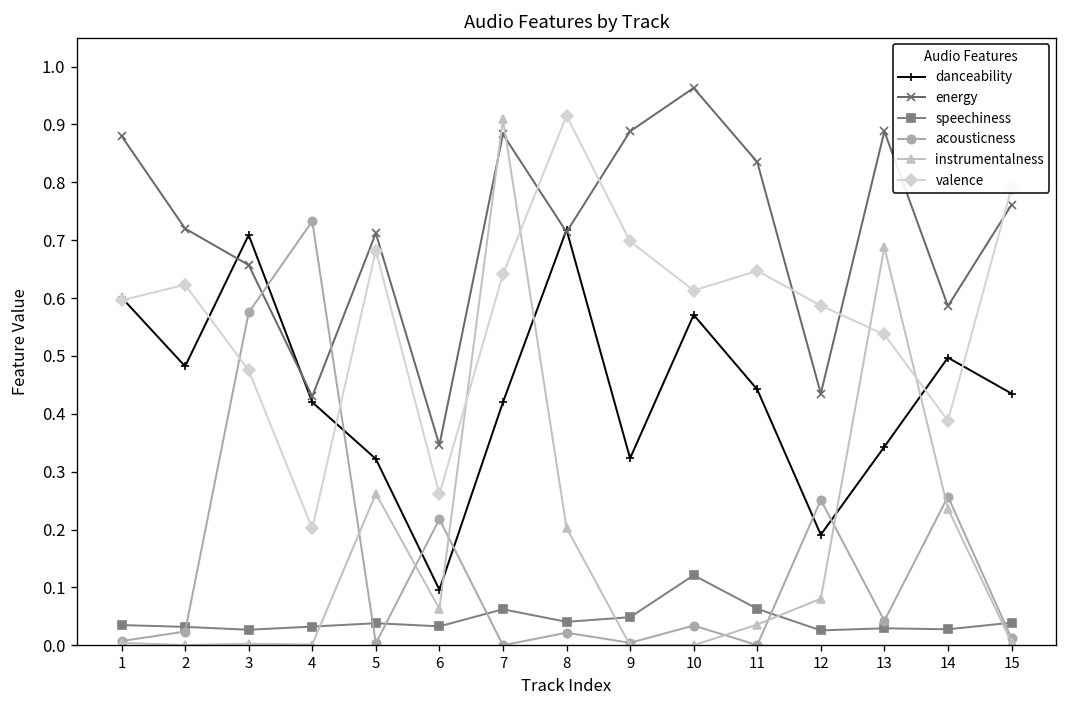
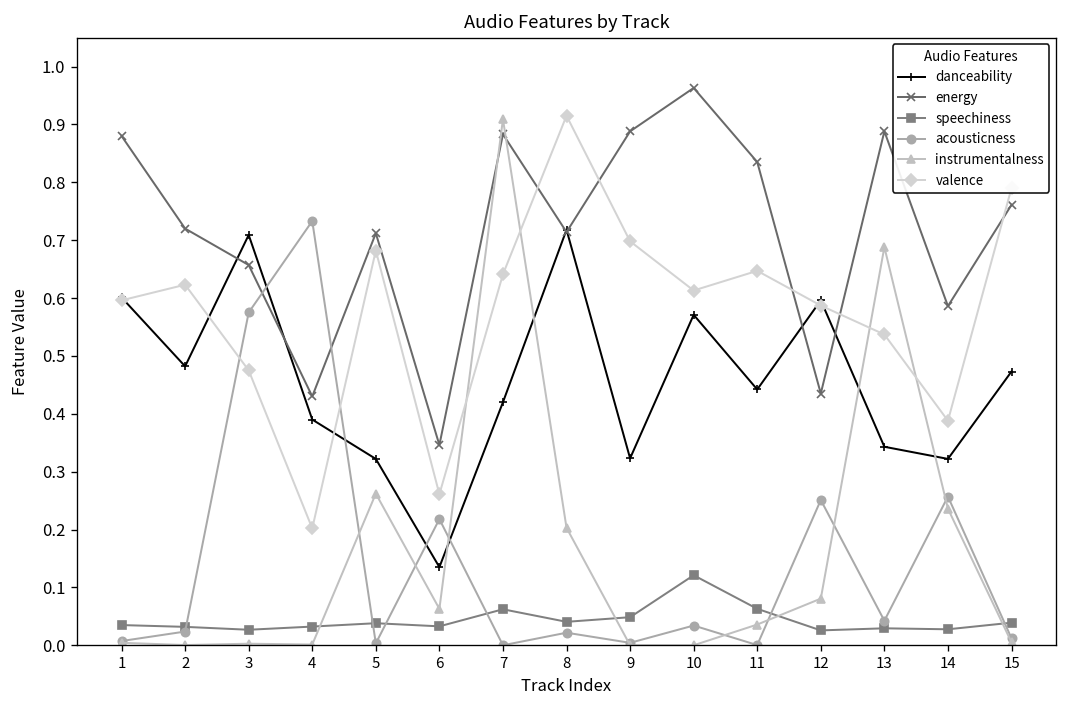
  {
    "danceability": {
      "2": 0.48,
      "3": 0.71,
-     "4": 0.42,
+     "4": 0.39,
      "5": 0.32,
-     "6": 0.10,
+     "6": 0.14,
      "7": 0.42,
      "9": 0.32,
      "10": 0.57,
      "11": 0.44,
-     "12": 0.19,
+     "12": 0.60,
      "13": 0.34,
-     "14": 0.50,
-     "15": 0.44
+     "14": 0.32,
+     "15": 0.47
    }
  }
